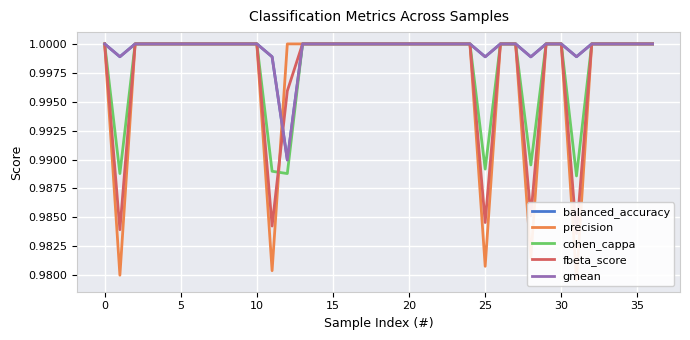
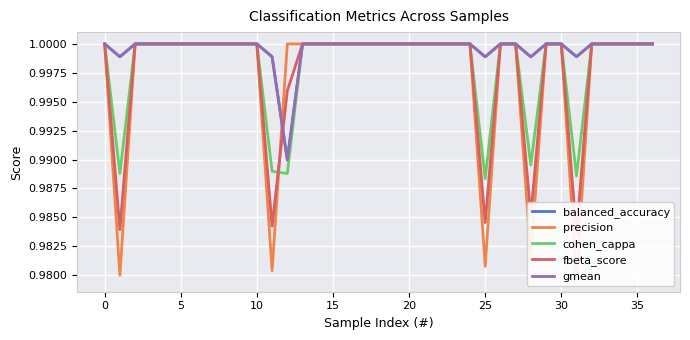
  {
    "gmean": {
      "25": 0.9989
    },
    "cohen_cappa": {
-     "25": 0.9892
+     "25": 0.9884
    }
  }
